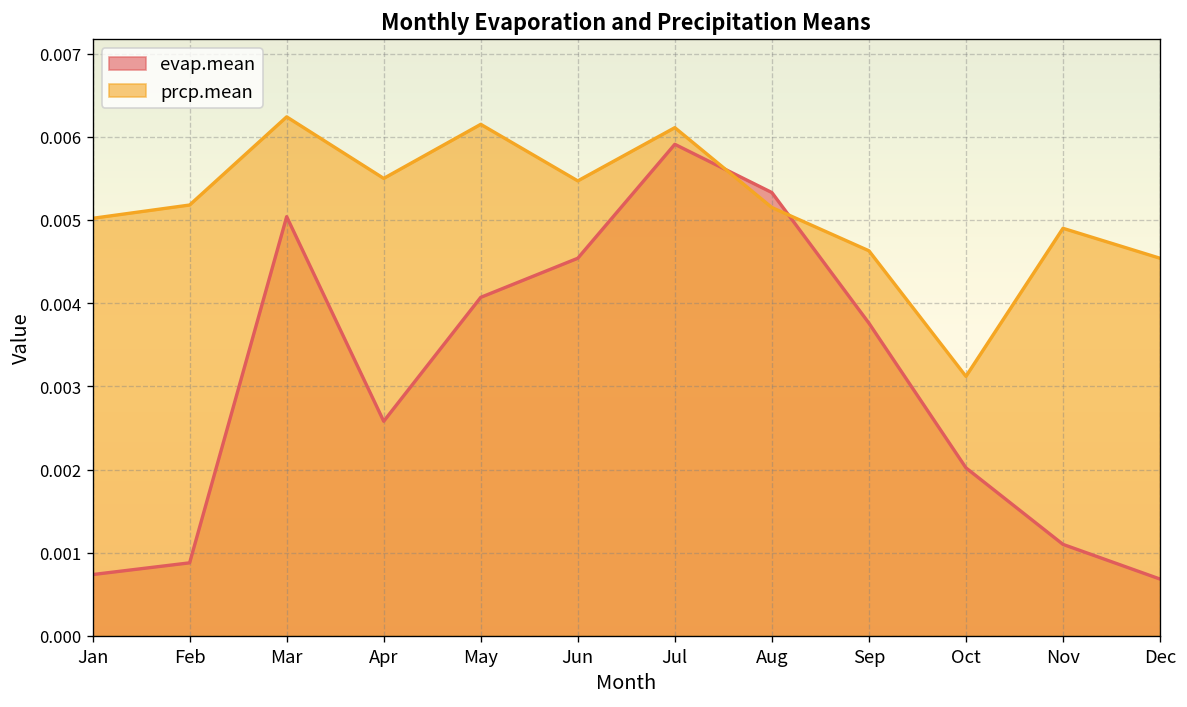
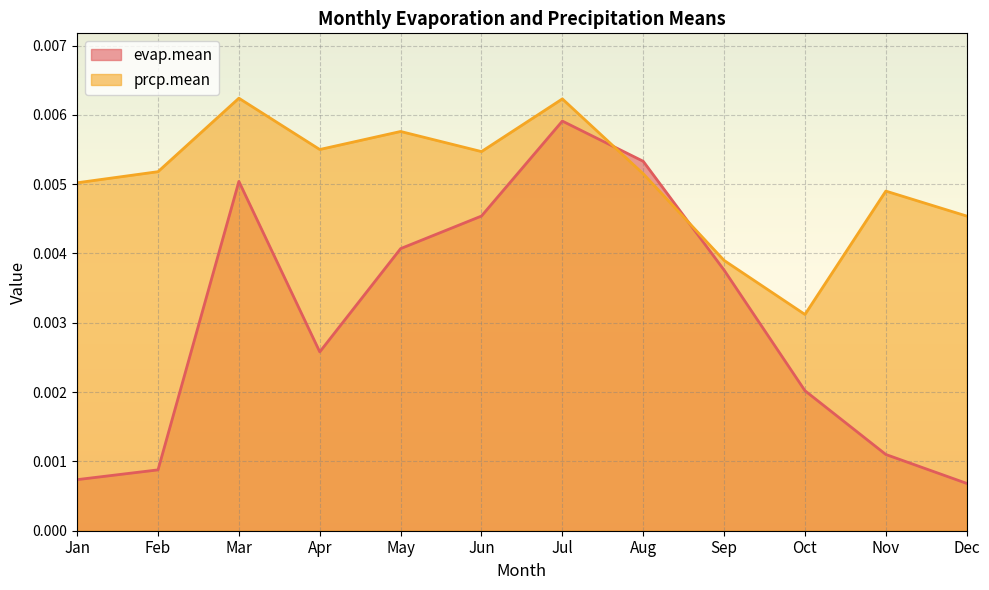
  {
    "evap.mean": {
      "Jan": 0.0007,
      "Feb": 0.0009,
      "Mar": 0.0050,
      "Apr": 0.0026,
      "May": 0.0041,
      "Jun": 0.0045,
      "Jul": 0.0059,
      "Aug": 0.0053,
      "Sep": 0.0038,
      "Oct": 0.0020,
      "Nov": 0.0011,
      "Dec": 0.0007
    },
    "prcp.mean": {
      "Jan": 0.0050,
      "Feb": 0.0052,
      "Mar": 0.0062,
      "Apr": 0.0055,
-     "May": 0.0062,
+     "May": 0.0058,
      "Jun": 0.0055,
-     "Jul": 0.0061,
+     "Jul": 0.0062,
      "Aug": 0.0052,
-     "Sep": 0.0046,
+     "Sep": 0.0039,
      "Oct": 0.0031,
      "Nov": 0.0049,
      "Dec": 0.0045
    }
  }
